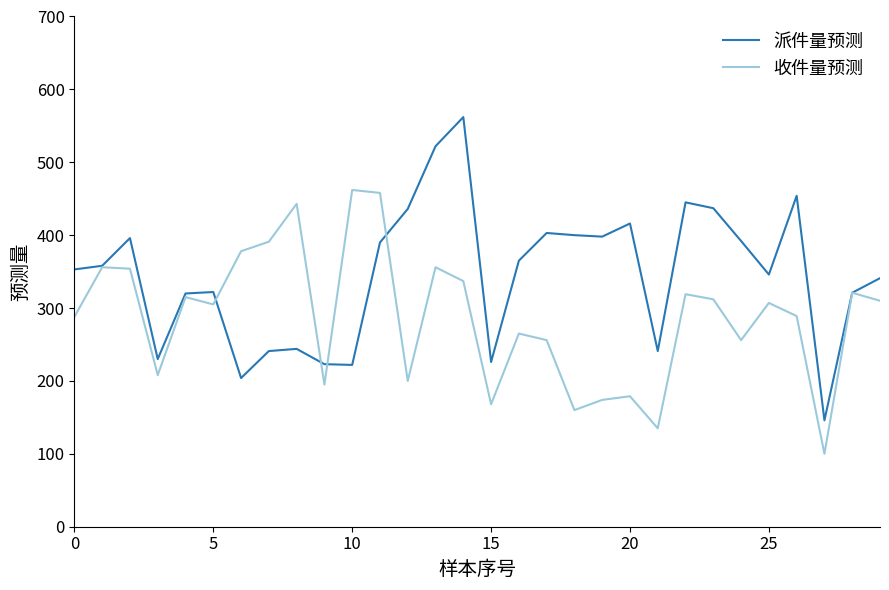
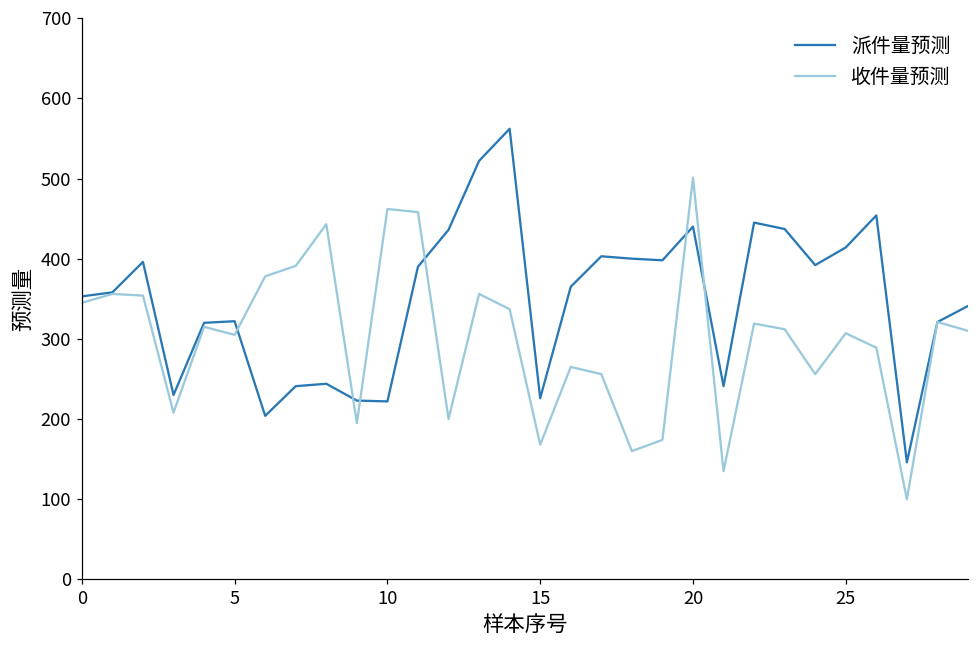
  {
    "派件量预测": {
      "0": 350,
      "5": 320,
      "10": 220,
      "15": 230,
-     "20": 420,
-     "25": 350
+     "20": 440,
+     "25": 410
    },
    "收件量预测": {
-     "0": 290,
+     "0": 350,
      "5": 310,
      "10": 460,
      "15": 170,
-     "20": 180,
+     "20": 500,
      "25": 310
    }
  }
